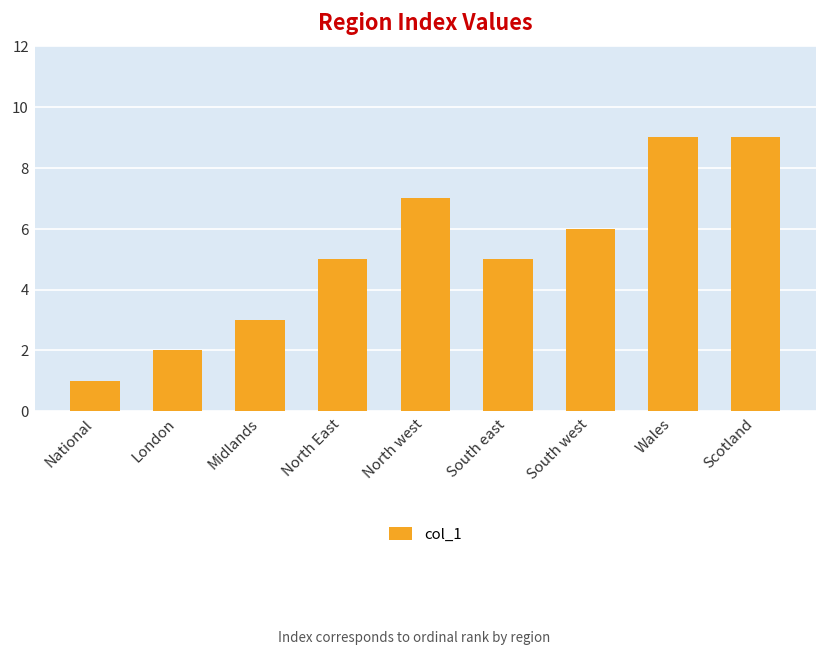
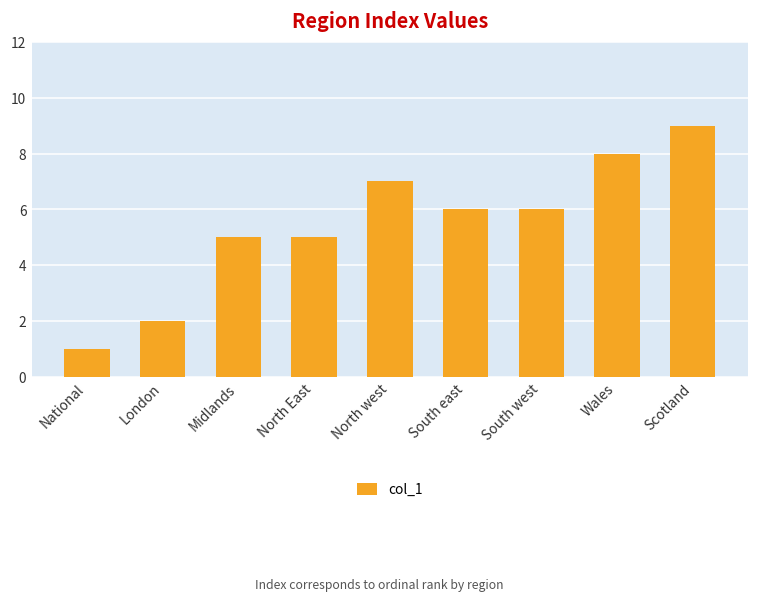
  {
    "National": 1,
    "London": 2,
-   "Midlands": 3,
+   "Midlands": 5,
    "North East": 5,
    "North west": 7,
-   "South east": 5,
+   "South east": 6,
    "South west": 6,
-   "Wales": 9,
+   "Wales": 8,
    "Scotland": 9
  }
